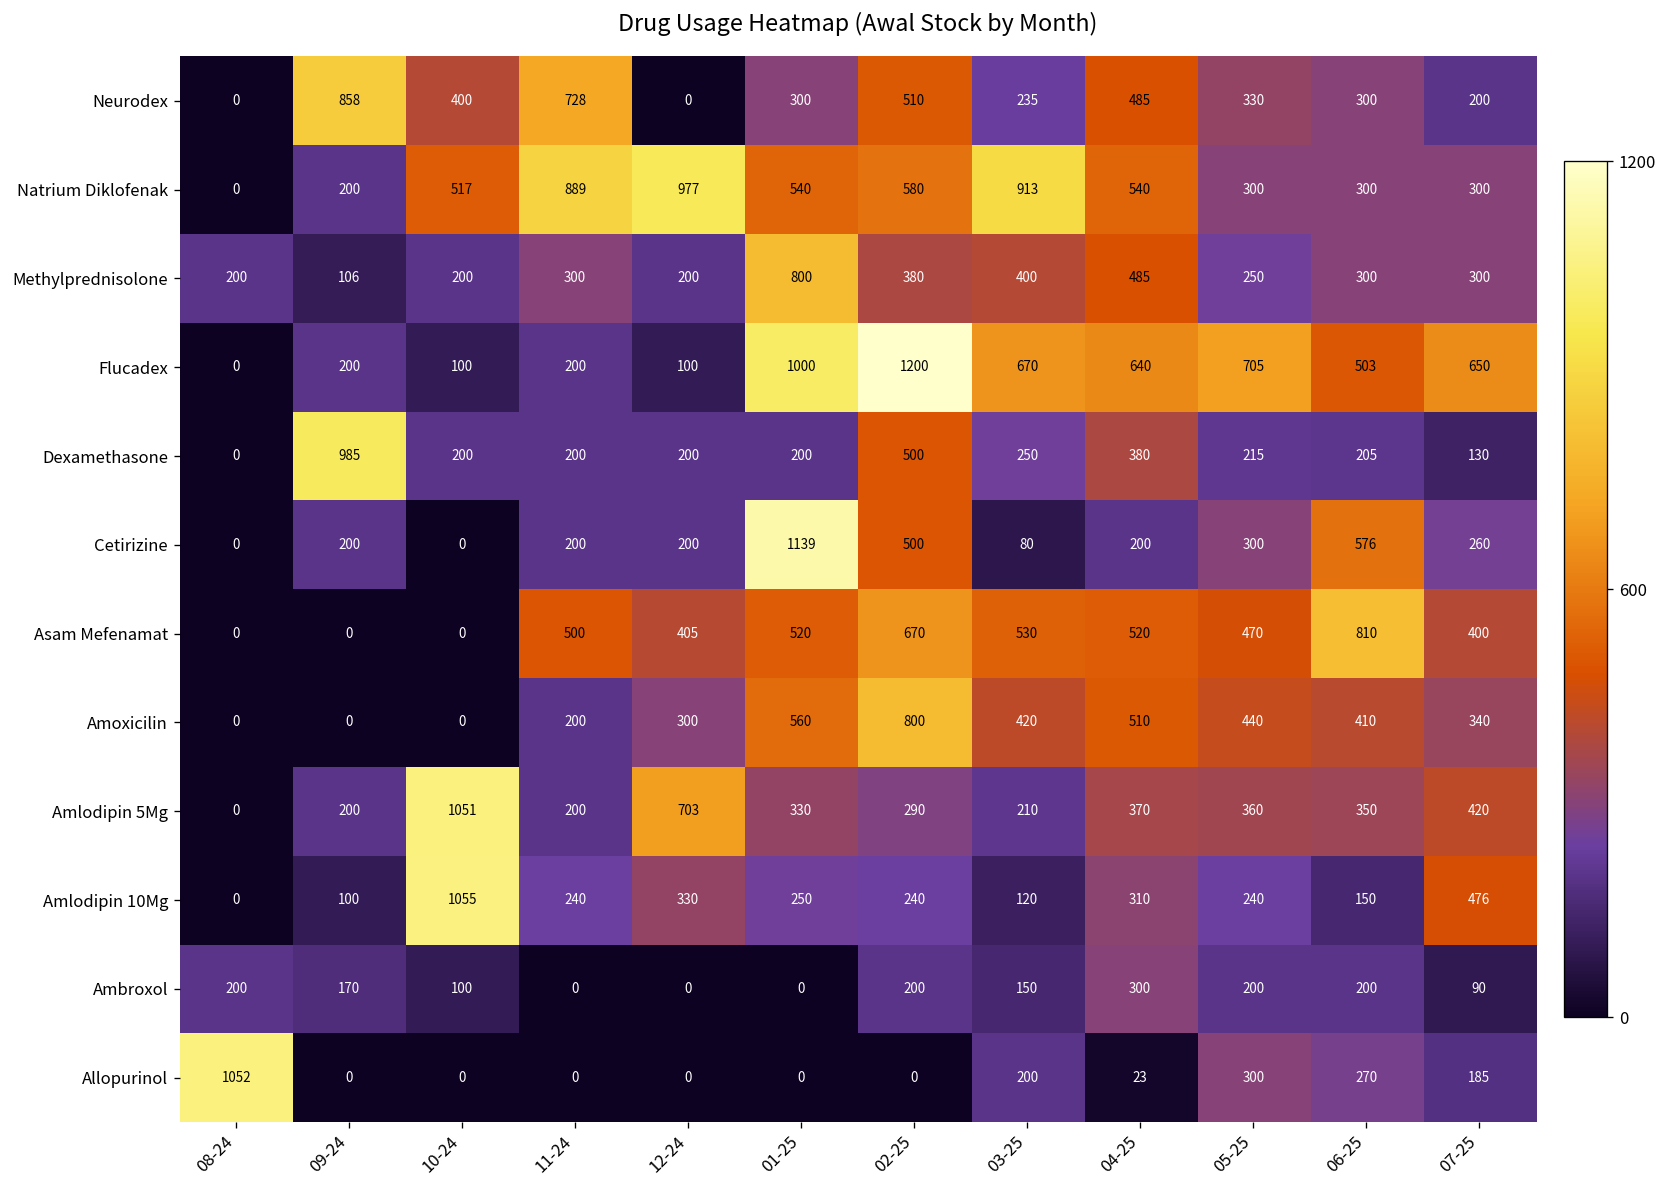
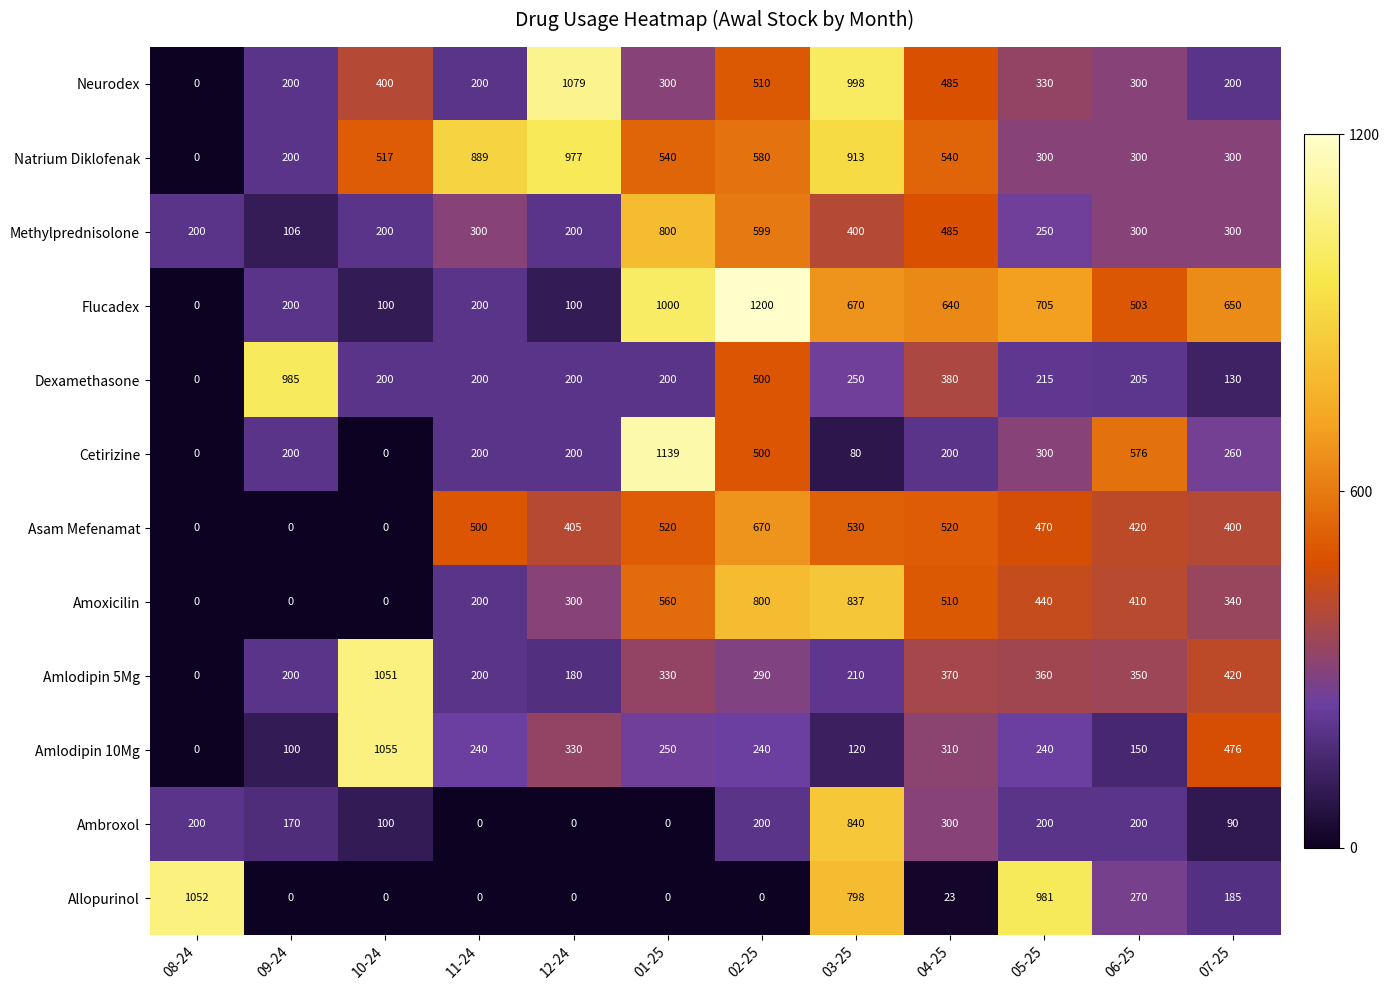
  {
    "Neurodex": {
      "08-24": 0,
-     "09-24": 858,
+     "09-24": 200,
      "10-24": 400,
-     "11-24": 728,
-     "12-24": 0,
+     "11-24": 200,
+     "12-24": 1079,
      "01-25": 300,
      "02-25": 510,
-     "03-25": 235,
+     "03-25": 998,
      "04-25": 485,
      "05-25": 330,
      "06-25": 300,
      "07-25": 200
    },
    "Natrium Diklofenak": {
      "08-24": 0,
      "09-24": 200,
      "10-24": 517,
      "11-24": 889,
      "12-24": 977,
      "01-25": 540,
      "02-25": 580,
      "03-25": 913,
      "04-25": 540,
      "05-25": 300,
      "06-25": 300,
      "07-25": 300
    },
    "Methylprednisolone": {
      "08-24": 200,
      "09-24": 106,
      "10-24": 200,
      "11-24": 300,
      "12-24": 200,
      "01-25": 800,
-     "02-25": 380,
+     "02-25": 599,
      "03-25": 400,
      "04-25": 485,
      "05-25": 250,
      "06-25": 300,
      "07-25": 300
    },
    "Flucadex": {
      "08-24": 0,
      "09-24": 200,
      "10-24": 100,
      "11-24": 200,
      "12-24": 100,
      "01-25": 1000,
      "02-25": 1200,
      "03-25": 670,
      "04-25": 640,
      "05-25": 705,
      "06-25": 503,
      "07-25": 650
    },
    "Dexamethasone": {
      "08-24": 0,
      "09-24": 985,
      "10-24": 200,
      "11-24": 200,
      "12-24": 200,
      "01-25": 200,
      "02-25": 500,
      "03-25": 250,
      "04-25": 380,
      "05-25": 215,
      "06-25": 205,
      "07-25": 130
    },
    "Cetirizine": {
      "08-24": 0,
      "09-24": 200,
      "10-24": 0,
      "11-24": 200,
      "12-24": 200,
      "01-25": 1139,
      "02-25": 500,
      "03-25": 80,
      "04-25": 200,
      "05-25": 300,
      "06-25": 576,
      "07-25": 260
    },
    "Asam Mefenamat": {
      "08-24": 0,
      "09-24": 0,
      "10-24": 0,
      "11-24": 500,
      "12-24": 405,
      "01-25": 520,
      "02-25": 670,
      "03-25": 530,
      "04-25": 520,
      "05-25": 470,
-     "06-25": 810,
+     "06-25": 420,
      "07-25": 400
    },
    "Amoxicilin": {
      "08-24": 0,
      "09-24": 0,
      "10-24": 0,
      "11-24": 200,
      "12-24": 300,
      "01-25": 560,
      "02-25": 800,
-     "03-25": 420,
+     "03-25": 837,
      "04-25": 510,
      "05-25": 440,
      "06-25": 410,
      "07-25": 340
    },
    "Amlodipin 5Mg": {
      "08-24": 0,
      "09-24": 200,
      "10-24": 1051,
      "11-24": 200,
-     "12-24": 703,
+     "12-24": 180,
      "01-25": 330,
      "02-25": 290,
      "03-25": 210,
      "04-25": 370,
      "05-25": 360,
      "06-25": 350,
      "07-25": 420
    },
    "Amlodipin 10Mg": {
      "08-24": 0,
      "09-24": 100,
      "10-24": 1055,
      "11-24": 240,
      "12-24": 330,
      "01-25": 250,
      "02-25": 240,
      "03-25": 120,
      "04-25": 310,
      "05-25": 240,
      "06-25": 150,
      "07-25": 476
    },
    "Ambroxol": {
      "08-24": 200,
      "09-24": 170,
      "10-24": 100,
      "11-24": 0,
      "12-24": 0,
      "01-25": 0,
      "02-25": 200,
-     "03-25": 150,
+     "03-25": 840,
      "04-25": 300,
      "05-25": 200,
      "06-25": 200,
      "07-25": 90
    },
    "Allopurinol": {
      "08-24": 1052,
      "09-24": 0,
      "10-24": 0,
      "11-24": 0,
      "12-24": 0,
      "01-25": 0,
      "02-25": 0,
-     "03-25": 200,
+     "03-25": 798,
      "04-25": 23,
-     "05-25": 300,
+     "05-25": 981,
      "06-25": 270,
      "07-25": 185
    }
  }
